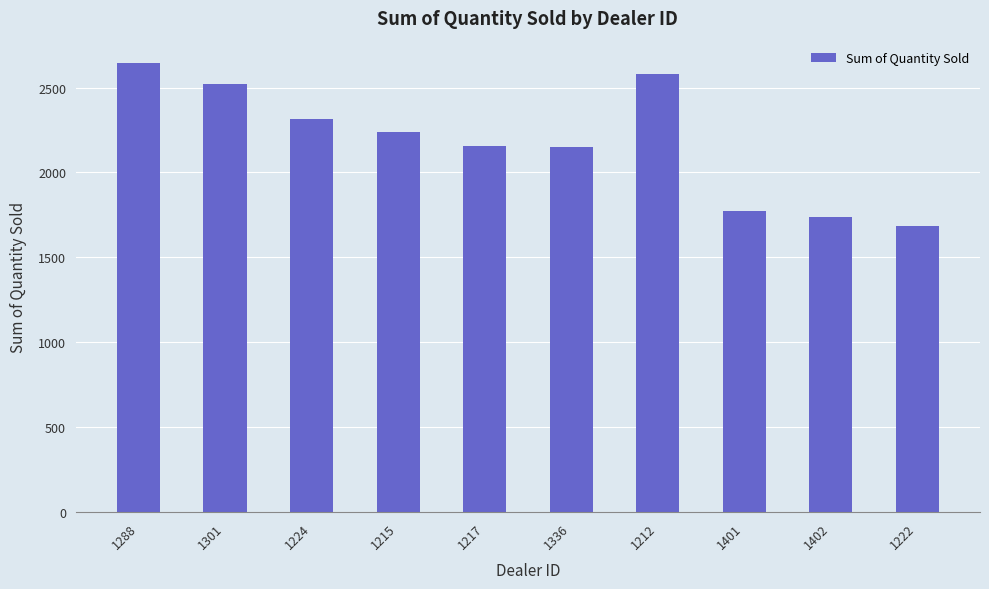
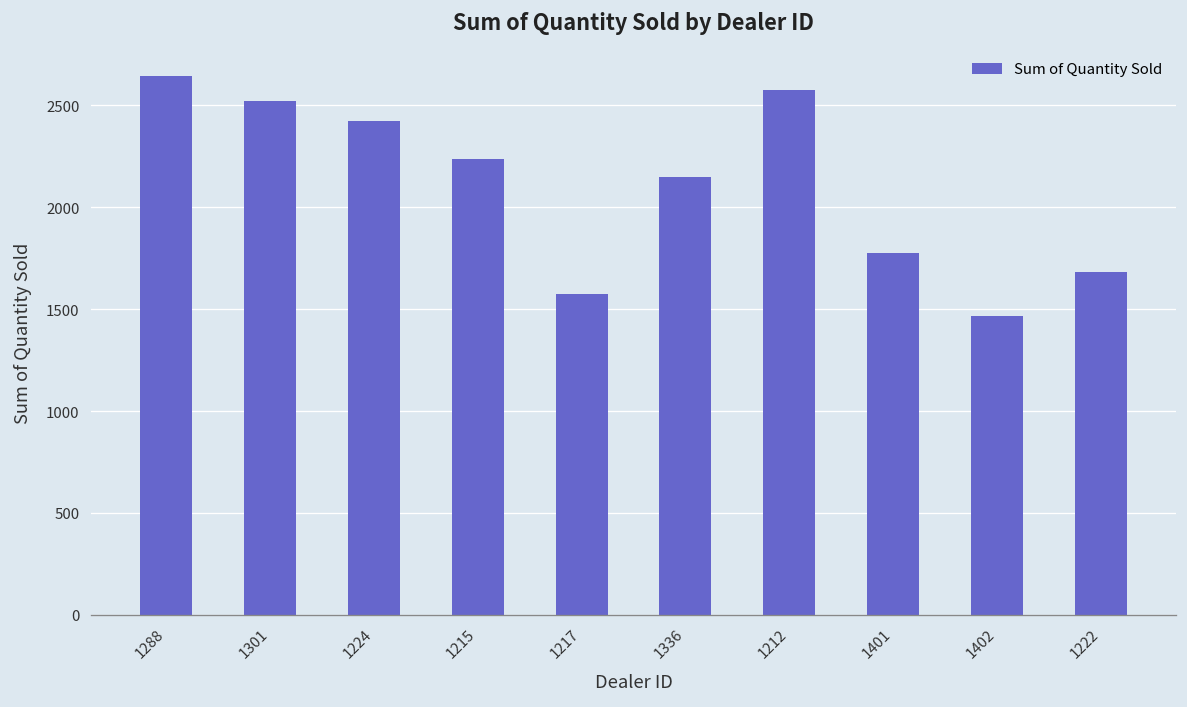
  {
    "1288": 2640,
    "1301": 2520,
-   "1224": 2320,
+   "1224": 2420,
    "1215": 2240,
-   "1217": 2160,
+   "1217": 1580,
    "1336": 2150,
    "1212": 2580,
    "1401": 1780,
-   "1402": 1740,
+   "1402": 1470,
    "1222": 1680
  }
